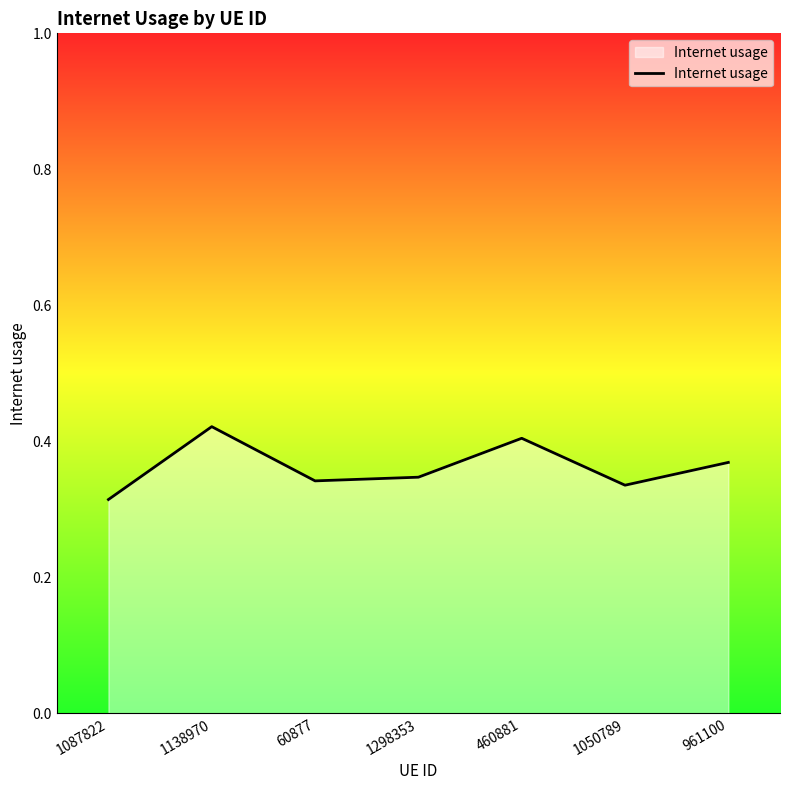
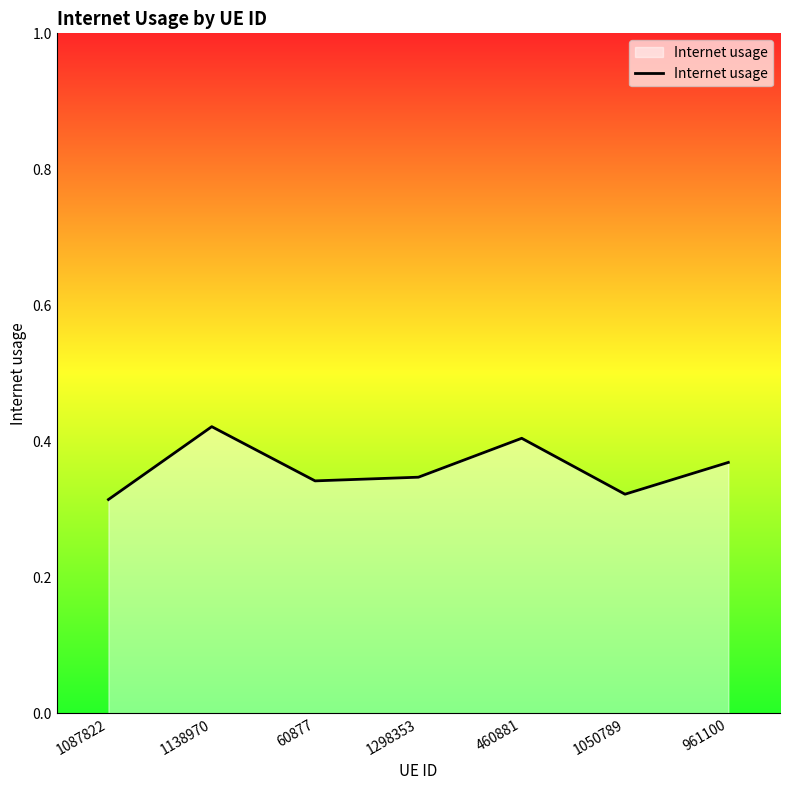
  {
    "1087822": 0.31,
    "1138970": 0.42,
    "60877": 0.34,
    "1298353": 0.35,
    "460881": 0.40,
-   "1050789": 0.34,
+   "1050789": 0.32,
    "961100": 0.37
  }
